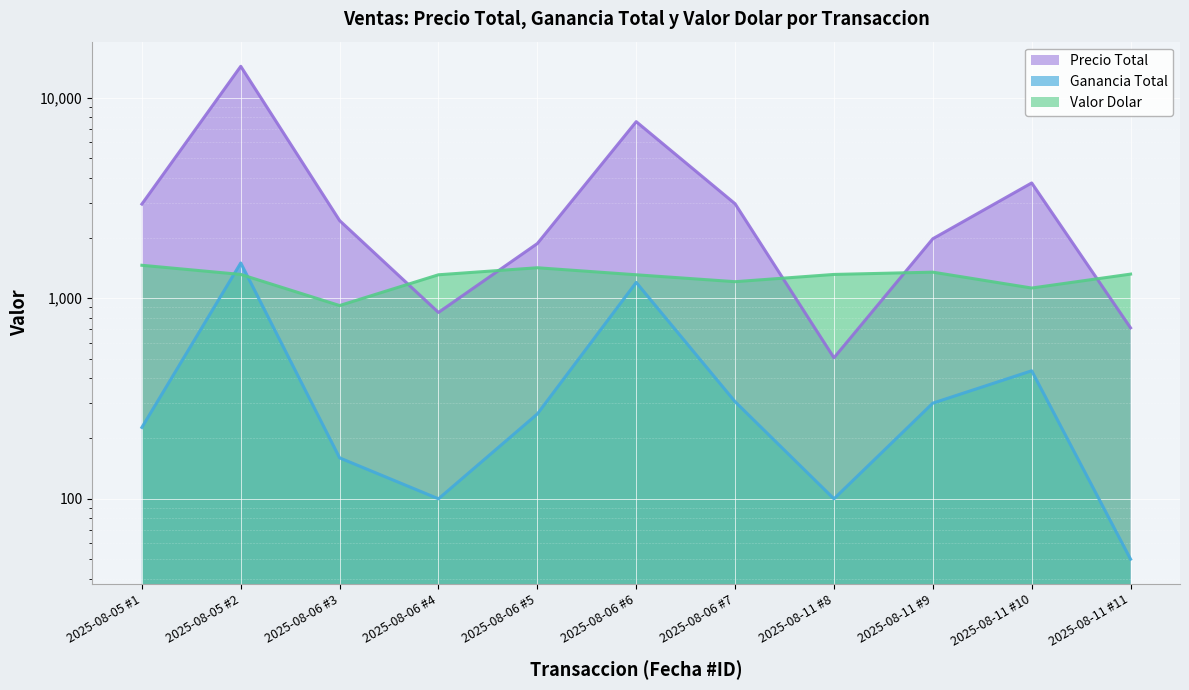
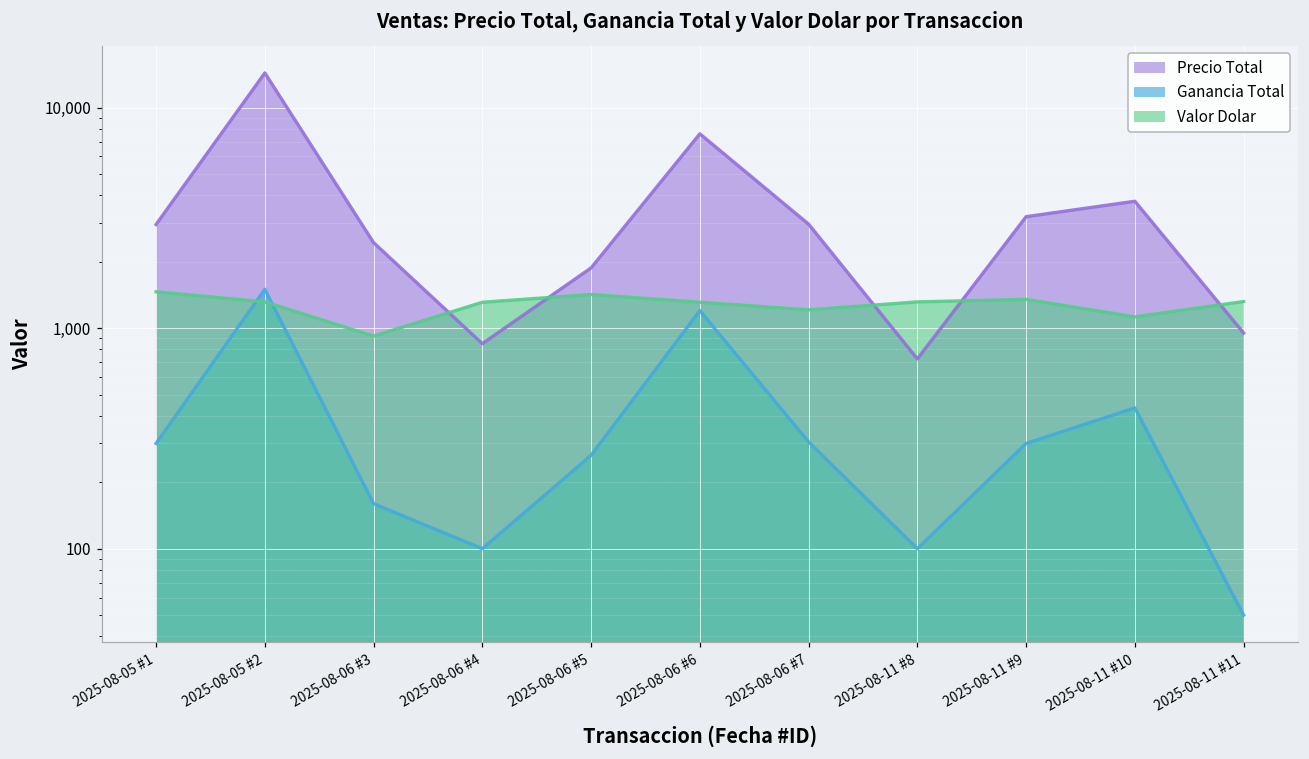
  {
    "Precio Total": {
      "2025-08-05 #1": "3,000",
      "2025-08-05 #2": "14,000",
      "2025-08-06 #3": "2,400",
      "2025-08-06 #4": "850",
      "2025-08-06 #5": "1,900",
      "2025-08-06 #6": "7,600",
      "2025-08-06 #7": "3,000",
-     "2025-08-11 #8": "510",
-     "2025-08-11 #9": "2,000",
+     "2025-08-11 #8": "730",
+     "2025-08-11 #9": "3,200",
      "2025-08-11 #10": "3,800",
-     "2025-08-11 #11": "710"
+     "2025-08-11 #11": "1,000"
    },
    "Ganancia Total": {
-     "2025-08-05 #1": "230",
+     "2025-08-05 #1": "300",
      "2025-08-05 #2": "1,500",
      "2025-08-06 #3": "160",
      "2025-08-06 #4": "100",
      "2025-08-06 #5": "270",
      "2025-08-06 #6": "1,200",
      "2025-08-06 #7": "310",
      "2025-08-11 #8": "100",
      "2025-08-11 #9": "300",
      "2025-08-11 #10": "440",
      "2025-08-11 #11": "50"
    },
    "Valor Dolar": {
      "2025-08-05 #1": "1,500",
      "2025-08-05 #2": "1,300",
      "2025-08-06 #3": "900",
      "2025-08-06 #4": "1,300",
      "2025-08-06 #5": "1,400",
      "2025-08-06 #6": "1,300",
      "2025-08-06 #7": "1,200",
      "2025-08-11 #8": "1,300",
      "2025-08-11 #9": "1,400",
      "2025-08-11 #10": "1,100",
      "2025-08-11 #11": "1,300"
    }
  }
